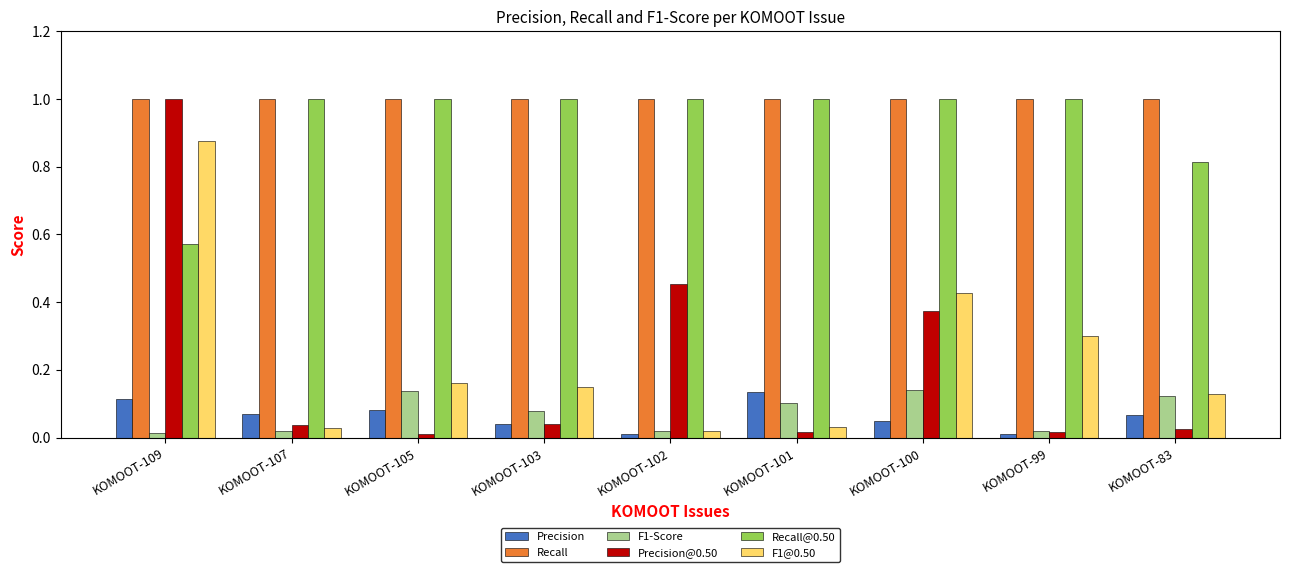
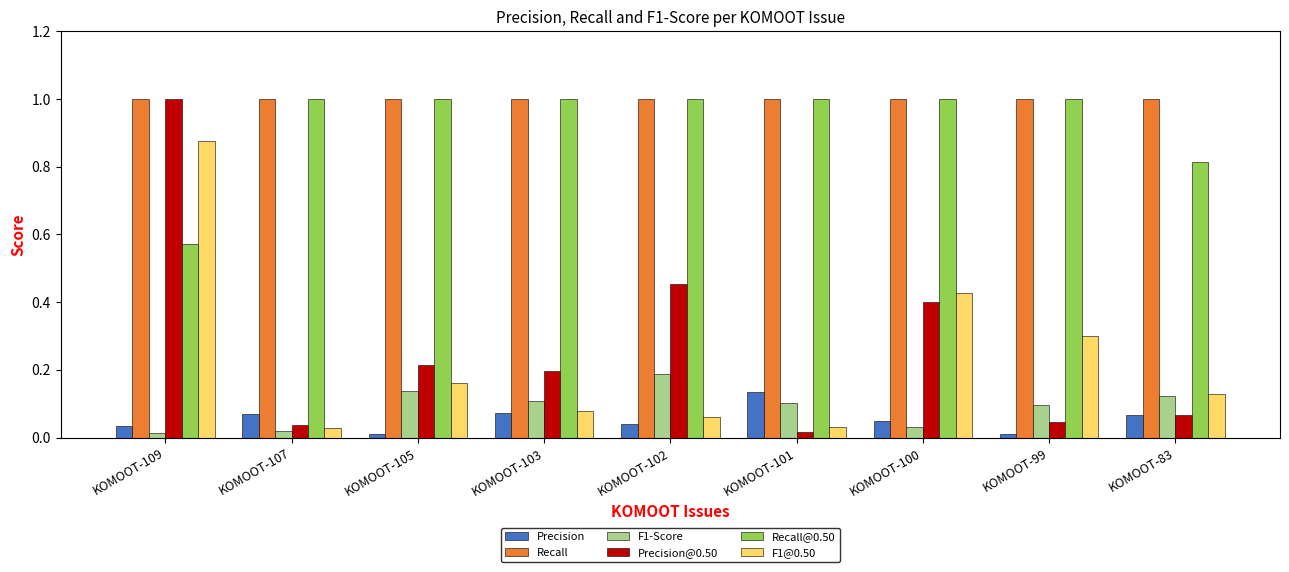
  {
    "Precision": {
-     "KOMOOT-109": 0.11,
+     "KOMOOT-109": 0.04,
      "KOMOOT-107": 0.07,
-     "KOMOOT-105": 0.08,
-     "KOMOOT-103": 0.04,
-     "KOMOOT-102": 0.01,
+     "KOMOOT-105": 0.01,
+     "KOMOOT-103": 0.07,
+     "KOMOOT-102": 0.04,
      "KOMOOT-101": 0.13,
      "KOMOOT-100": 0.05,
      "KOMOOT-99": 0.01,
      "KOMOOT-83": 0.07
    },
    "Recall": {
      "KOMOOT-109": 1.00,
      "KOMOOT-107": 1.00,
      "KOMOOT-105": 1.00,
      "KOMOOT-103": 1.00,
      "KOMOOT-102": 1.00,
      "KOMOOT-101": 1.00,
      "KOMOOT-100": 1.00,
      "KOMOOT-99": 1.00,
      "KOMOOT-83": 1.00
    },
    "F1-Score": {
      "KOMOOT-109": 0.01,
      "KOMOOT-107": 0.02,
      "KOMOOT-105": 0.14,
-     "KOMOOT-103": 0.08,
-     "KOMOOT-102": 0.02,
+     "KOMOOT-103": 0.11,
+     "KOMOOT-102": 0.19,
      "KOMOOT-101": 0.10,
-     "KOMOOT-100": 0.14,
-     "KOMOOT-99": 0.02,
+     "KOMOOT-100": 0.03,
+     "KOMOOT-99": 0.10,
      "KOMOOT-83": 0.12
    },
    "Precision@0.50": {
      "KOMOOT-109": 1.00,
      "KOMOOT-107": 0.04,
-     "KOMOOT-105": 0.01,
-     "KOMOOT-103": 0.04,
+     "KOMOOT-105": 0.22,
+     "KOMOOT-103": 0.20,
      "KOMOOT-102": 0.45,
      "KOMOOT-101": 0.02,
-     "KOMOOT-100": 0.38,
-     "KOMOOT-99": 0.02,
-     "KOMOOT-83": 0.02
+     "KOMOOT-100": 0.40,
+     "KOMOOT-99": 0.04,
+     "KOMOOT-83": 0.07
    },
    "Recall@0.50": {
      "KOMOOT-109": 0.57,
      "KOMOOT-107": 1.00,
      "KOMOOT-105": 1.00,
      "KOMOOT-103": 1.00,
      "KOMOOT-102": 1.00,
      "KOMOOT-101": 1.00,
      "KOMOOT-100": 1.00,
      "KOMOOT-99": 1.00,
      "KOMOOT-83": 0.81
    },
    "F1@0.50": {
      "KOMOOT-109": 0.88,
      "KOMOOT-107": 0.03,
      "KOMOOT-105": 0.16,
-     "KOMOOT-103": 0.15,
-     "KOMOOT-102": 0.02,
+     "KOMOOT-103": 0.08,
+     "KOMOOT-102": 0.06,
      "KOMOOT-101": 0.03,
      "KOMOOT-100": 0.43,
      "KOMOOT-99": 0.30,
      "KOMOOT-83": 0.13
    }
  }
